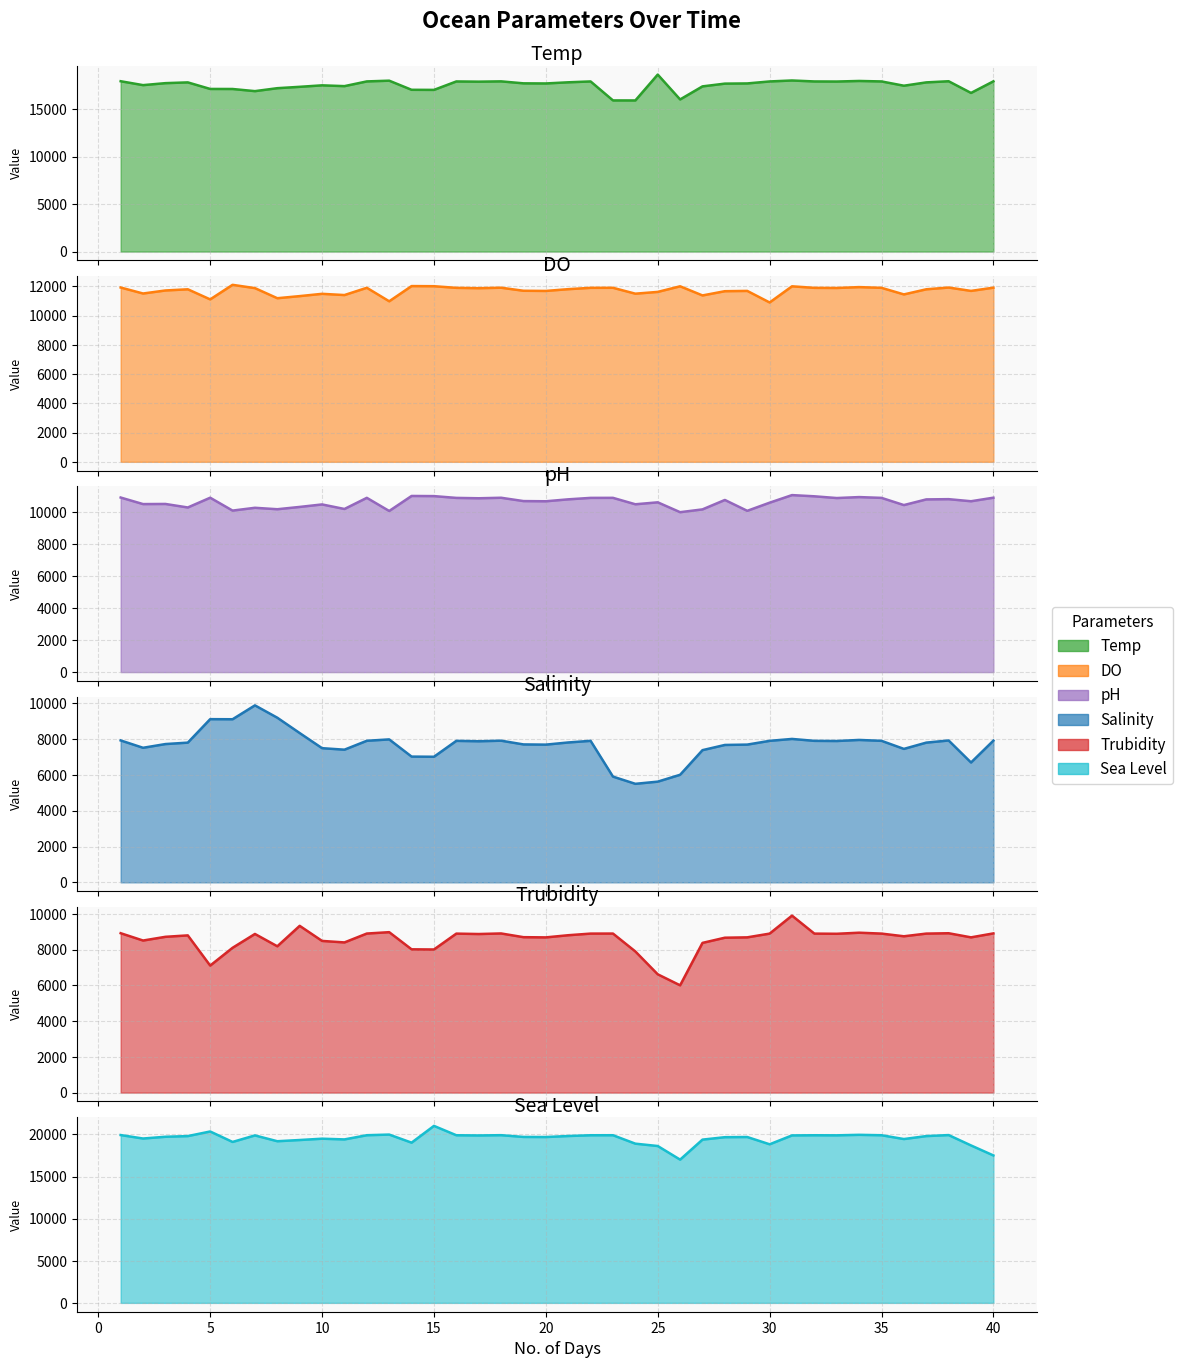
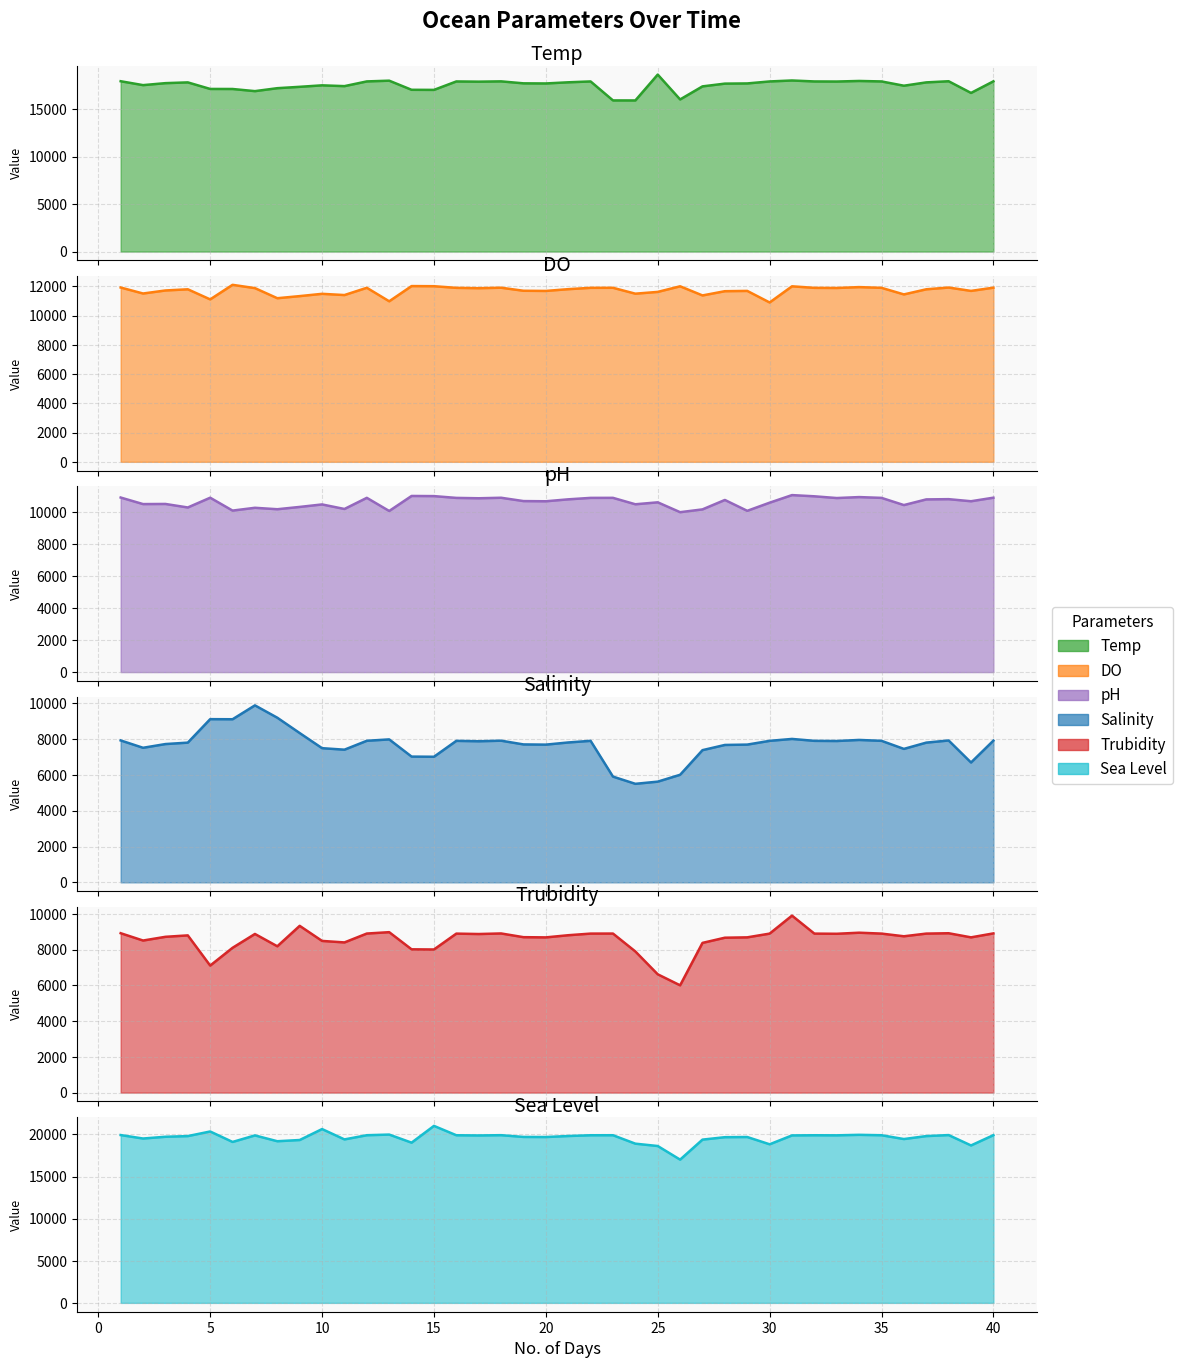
  {
    "Sea Level": {
      "5": 20000,
-     "10": 19000,
+     "10": 21000,
      "15": 21000,
      "20": 20000,
      "25": 19000,
      "30": 19000,
      "35": 20000,
-     "40": 18000
+     "40": 20000
    }
  }
